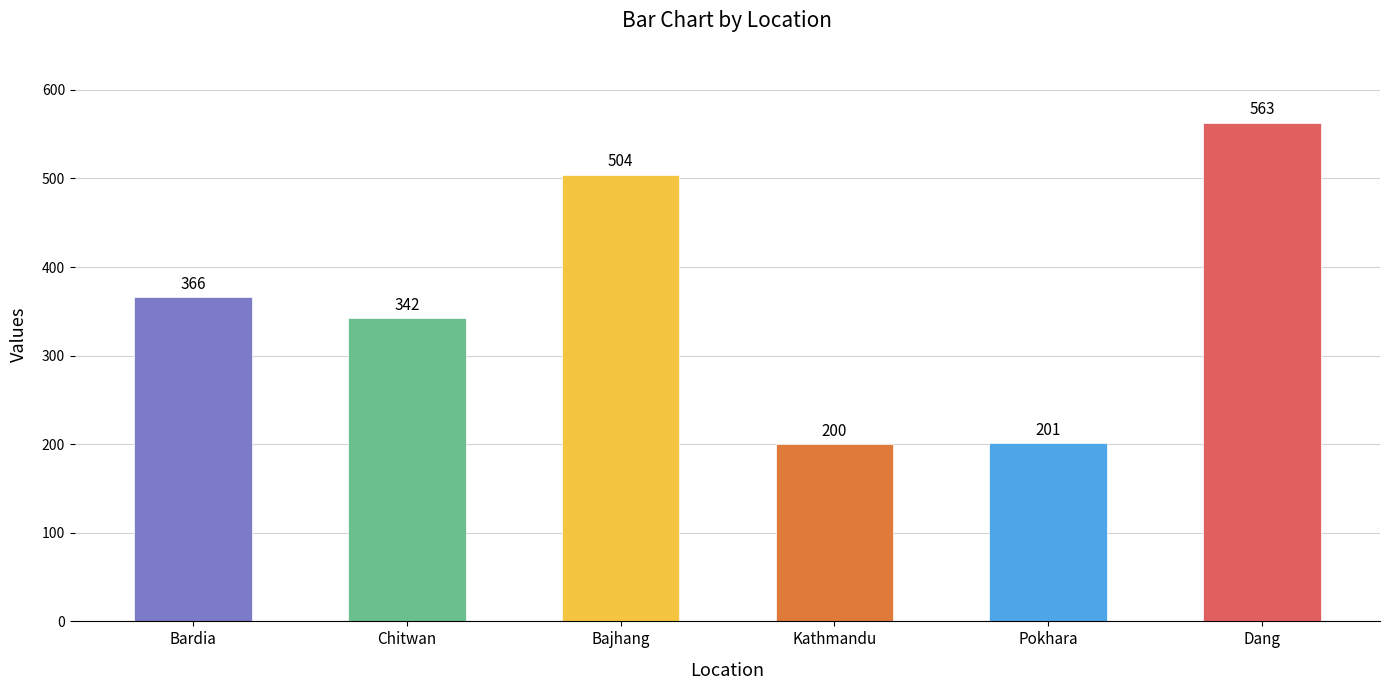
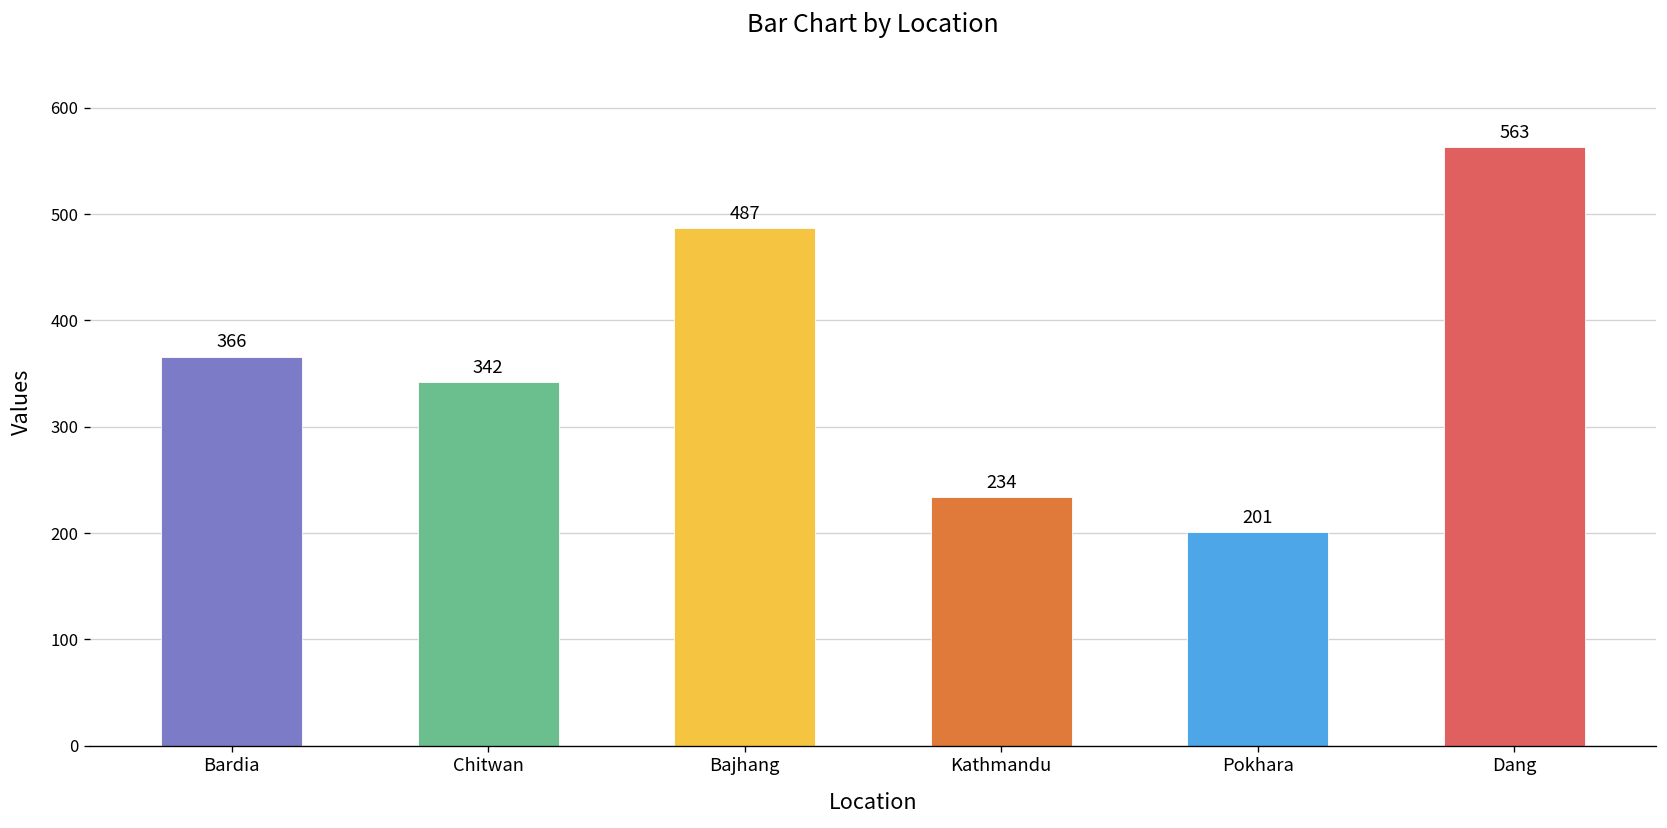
  {
    "Bardia": 366,
    "Chitwan": 342,
-   "Bajhang": 504,
-   "Kathmandu": 200,
+   "Bajhang": 487,
+   "Kathmandu": 234,
    "Pokhara": 201,
    "Dang": 563
  }
